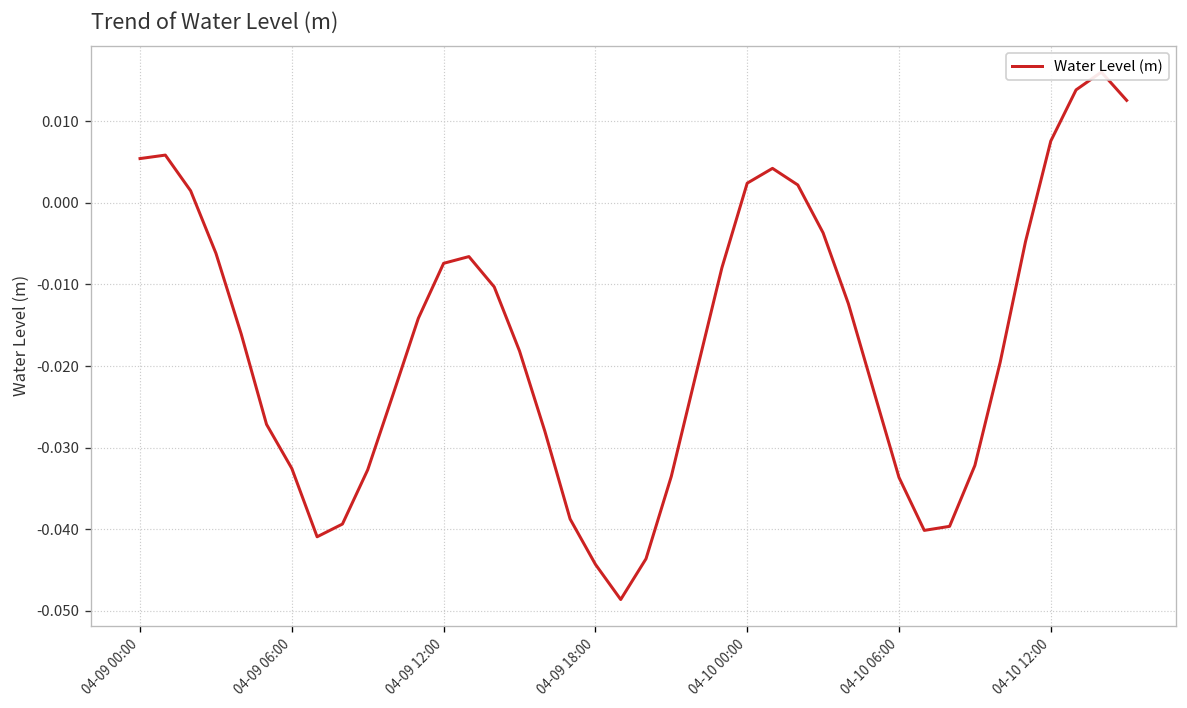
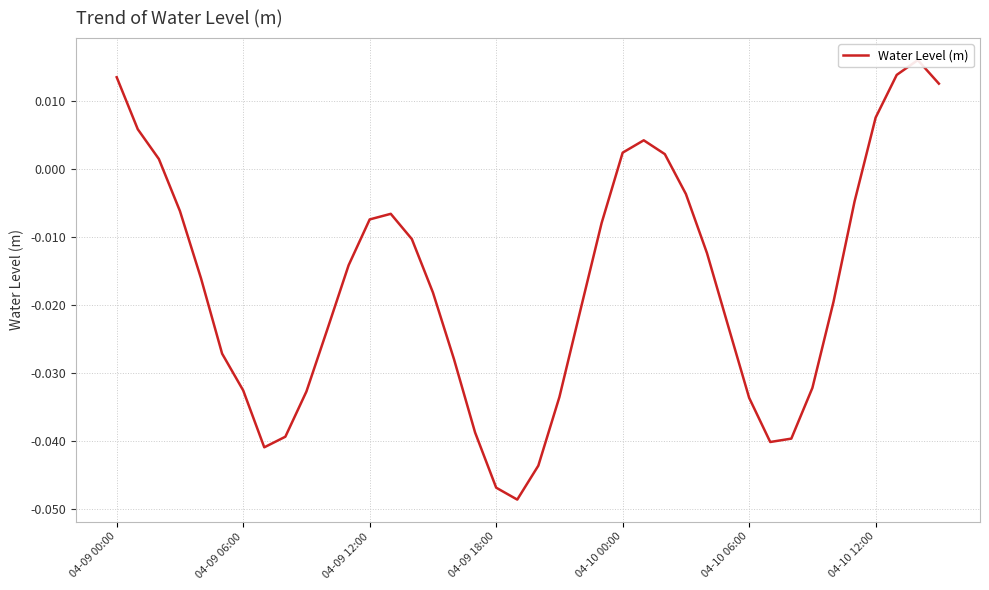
  {
-   "04-09 00:00": 0.005,
+   "04-09 00:00": 0.013,
    "04-09 06:00": -0.033,
    "04-09 12:00": -0.007,
-   "04-09 18:00": -0.044,
+   "04-09 18:00": -0.047,
    "04-10 00:00": 0.002,
    "04-10 06:00": -0.034,
    "04-10 12:00": 0.008
  }
